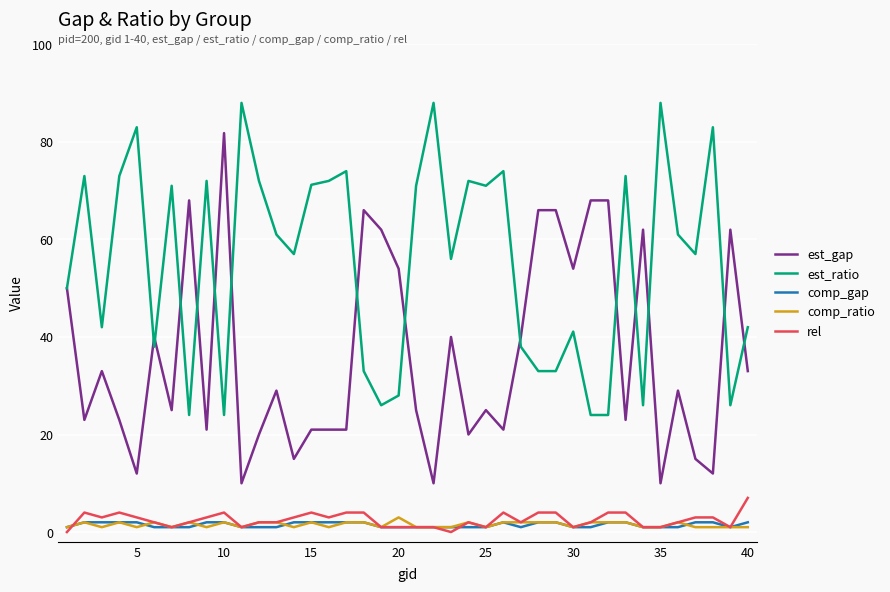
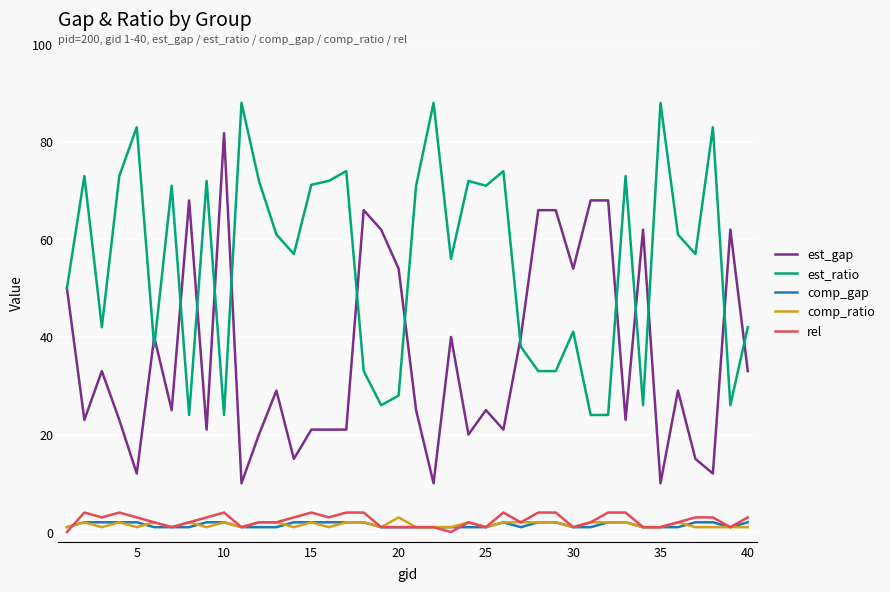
  {
    "est_gap": {
      "5": 12,
      "10": 82,
      "15": 21,
      "20": 54,
      "25": 25,
      "30": 54,
      "35": 10,
      "40": 33
    },
    "est_ratio": {
      "5": 83,
      "10": 24,
      "15": 71,
      "20": 28,
      "25": 71,
      "30": 41,
      "35": 88,
      "40": 42
    },
    "comp_gap": {
      "5": 2,
      "40": 2
    },
    "comp_ratio": {
      "5": 1,
      "20": 3,
      "40": 1
    },
    "rel": {
      "5": 3,
      "10": 4,
      "15": 4,
-     "40": 7
+     "40": 3
    }
  }
